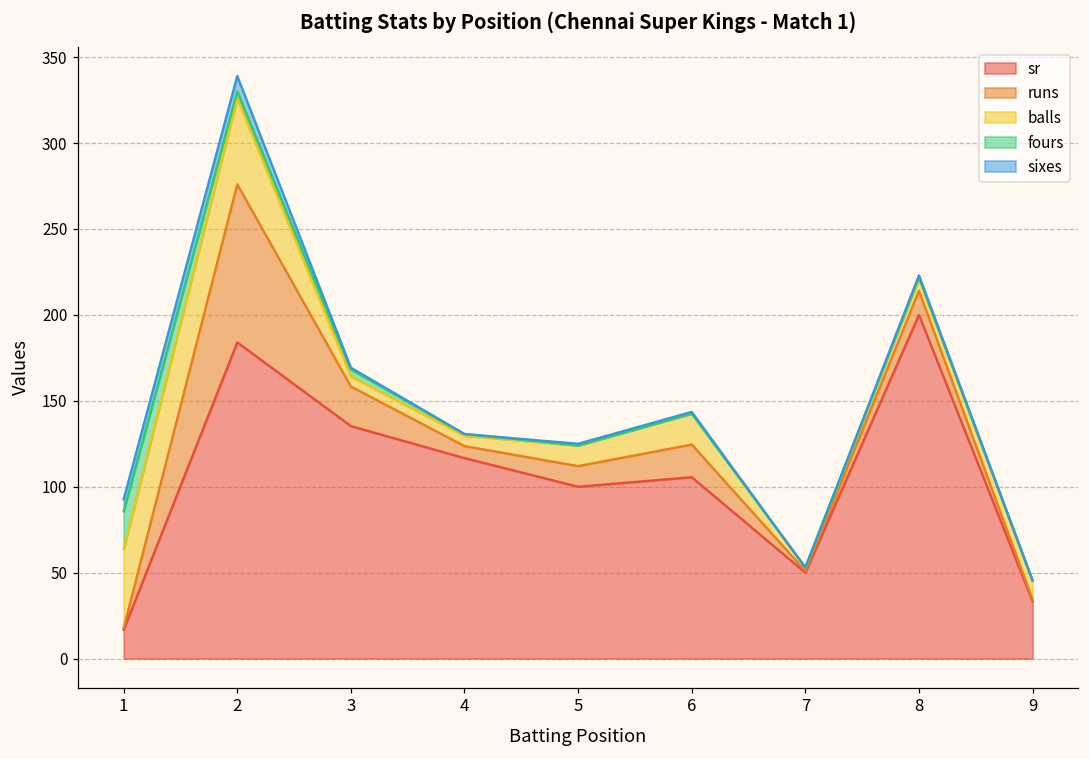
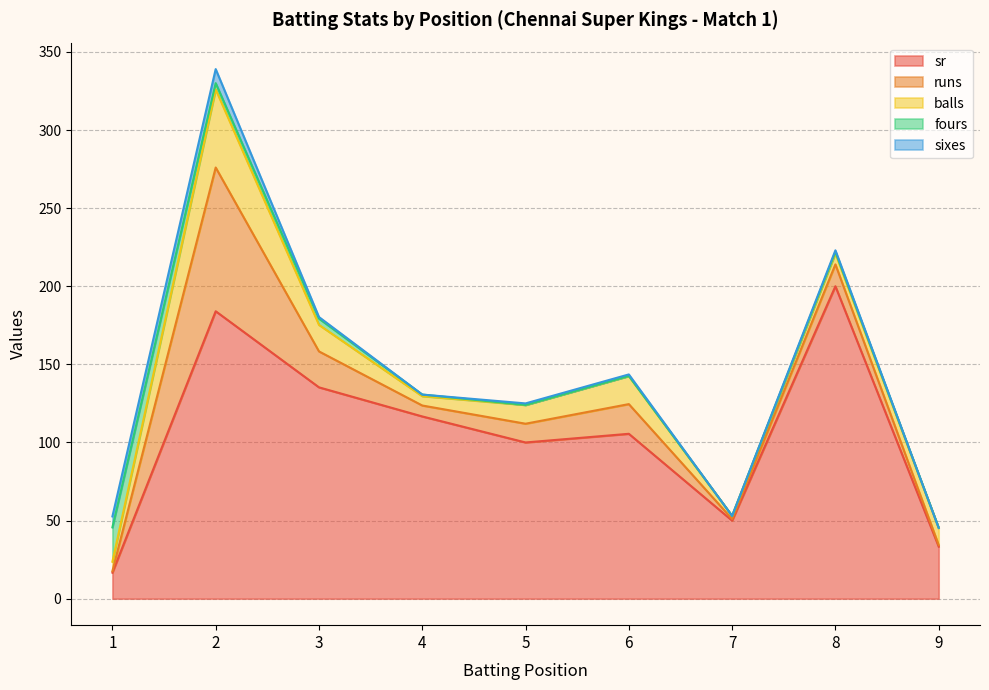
  {
    "balls": {
-     "1": 46,
+     "1": 6,
      "2": 50,
-     "3": 6
+     "3": 17
    },
    "fours": {
      "1": 22,
      "2": 4
    },
    "sixes": {
      "1": 7,
      "2": 9
    }
  }
